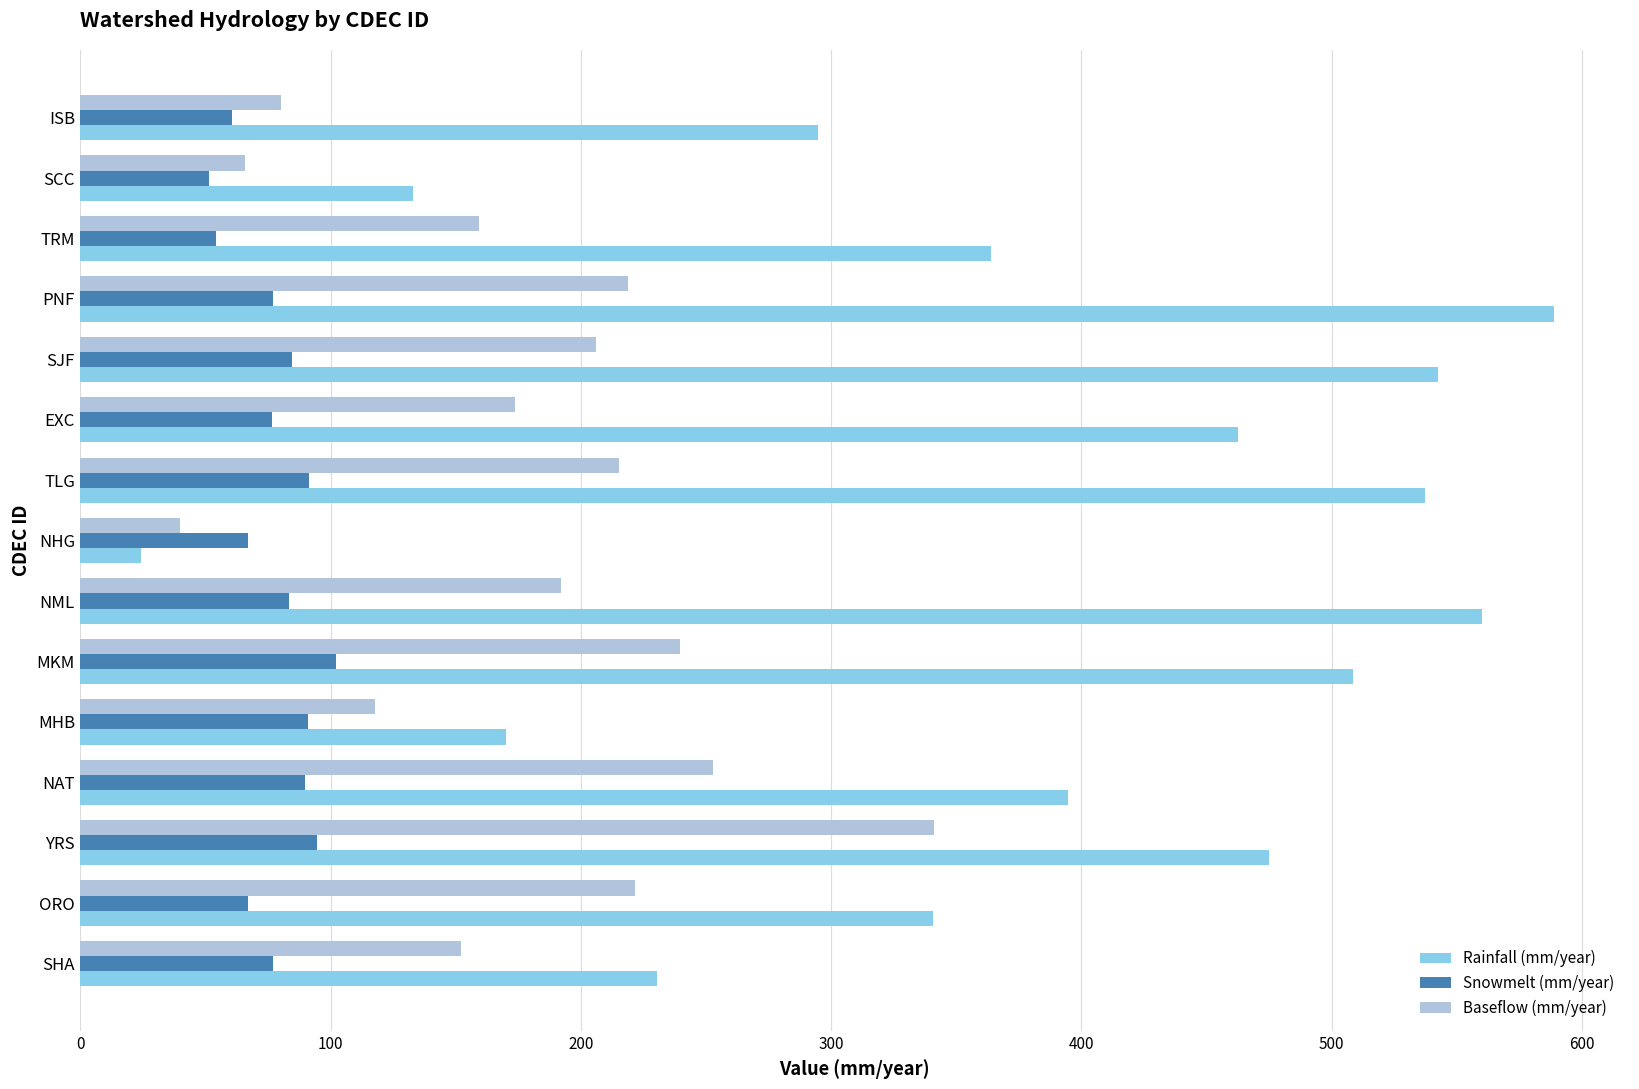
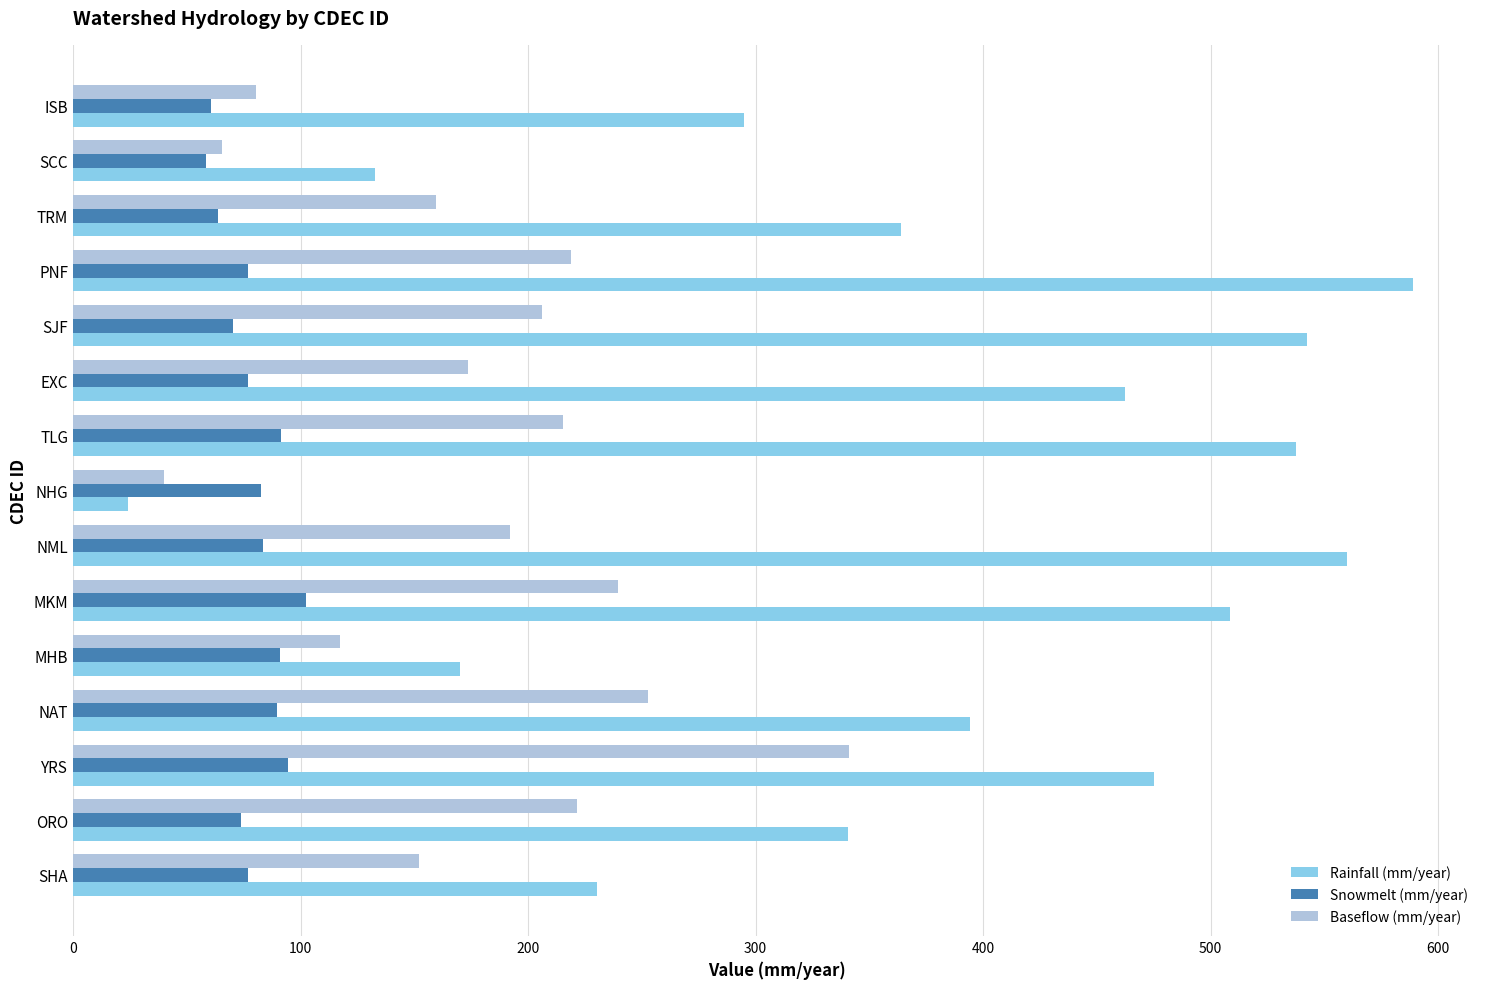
  {
    "Snowmelt (mm/year)": {
      "ISB": 61,
-     "SCC": 51,
-     "TRM": 54,
+     "SCC": 58,
+     "TRM": 64,
      "PNF": 77,
-     "SJF": 85,
+     "SJF": 70,
      "EXC": 77,
      "TLG": 91,
-     "NHG": 67,
+     "NHG": 83,
      "NML": 83,
      "MKM": 102,
      "MHB": 91,
      "NAT": 90,
      "YRS": 95,
-     "ORO": 67,
+     "ORO": 74,
      "SHA": 77
    }
  }
